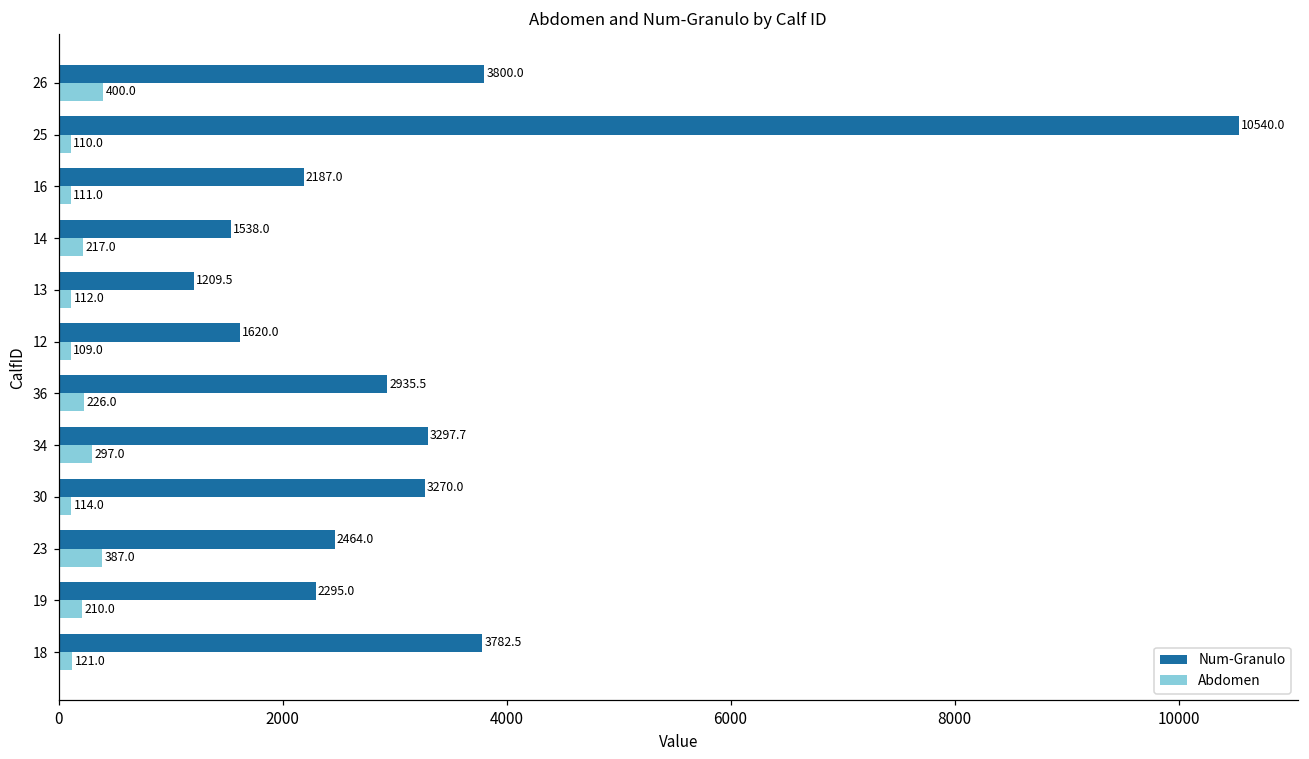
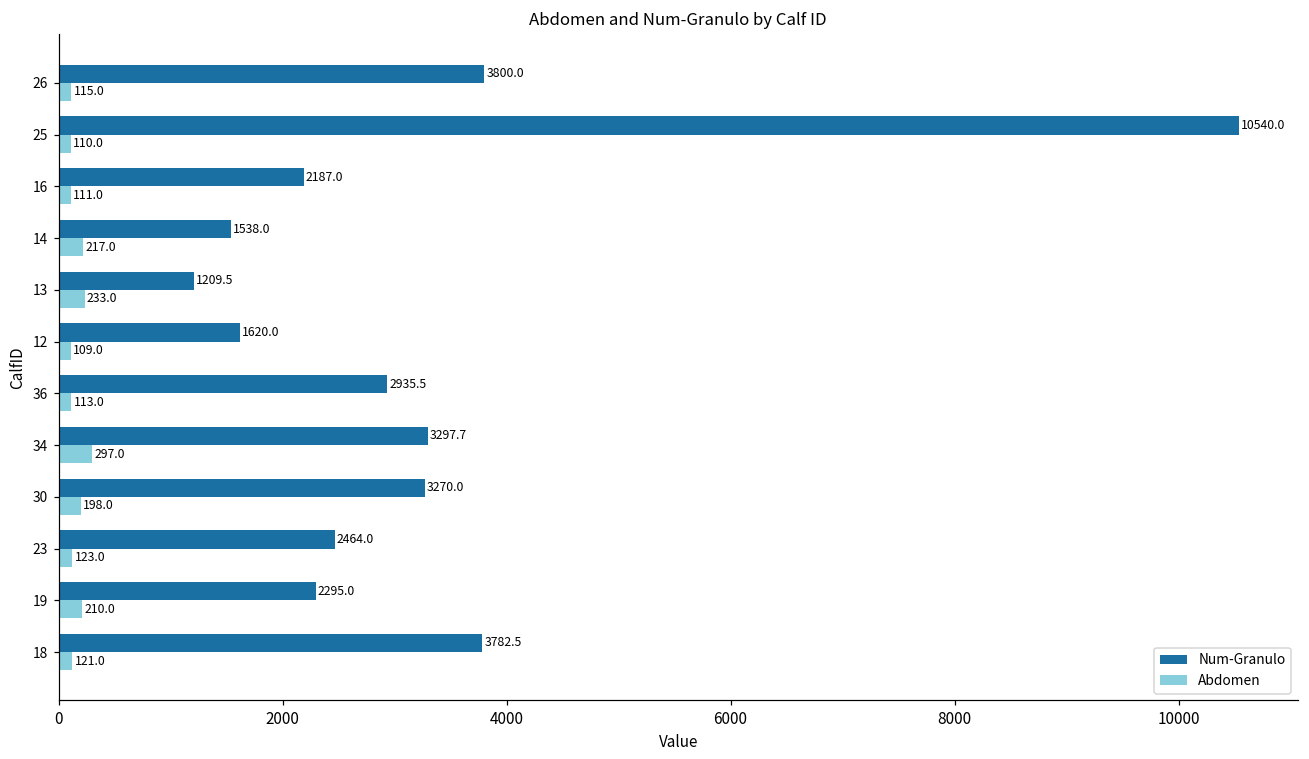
  {
    "Num-Granulo": {
      "26": 3800.0,
      "25": 10540.0,
      "16": 2187.0,
      "14": 1538.0,
      "13": 1209.5,
      "12": 1620.0,
      "36": 2935.5,
      "34": 3297.7,
      "30": 3270.0,
      "23": 2464.0,
      "19": 2295.0,
      "18": 3782.5
    },
    "Abdomen": {
-     "26": 400.0,
+     "26": 115.0,
      "25": 110.0,
      "16": 111.0,
      "14": 217.0,
-     "13": 112.0,
+     "13": 233.0,
      "12": 109.0,
-     "36": 226.0,
+     "36": 113.0,
      "34": 297.0,
-     "30": 114.0,
-     "23": 387.0,
+     "30": 198.0,
+     "23": 123.0,
      "19": 210.0,
      "18": 121.0
    }
  }
